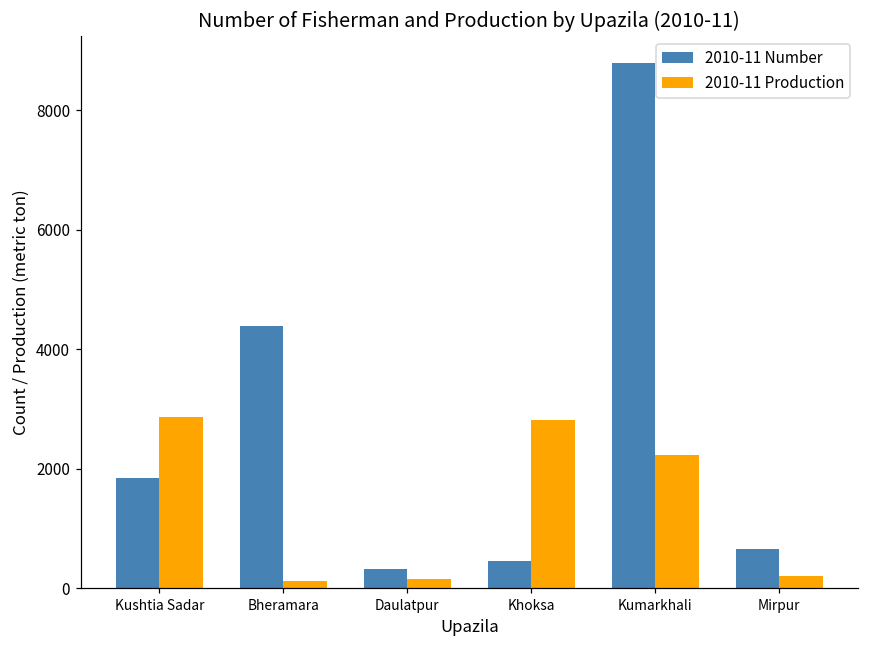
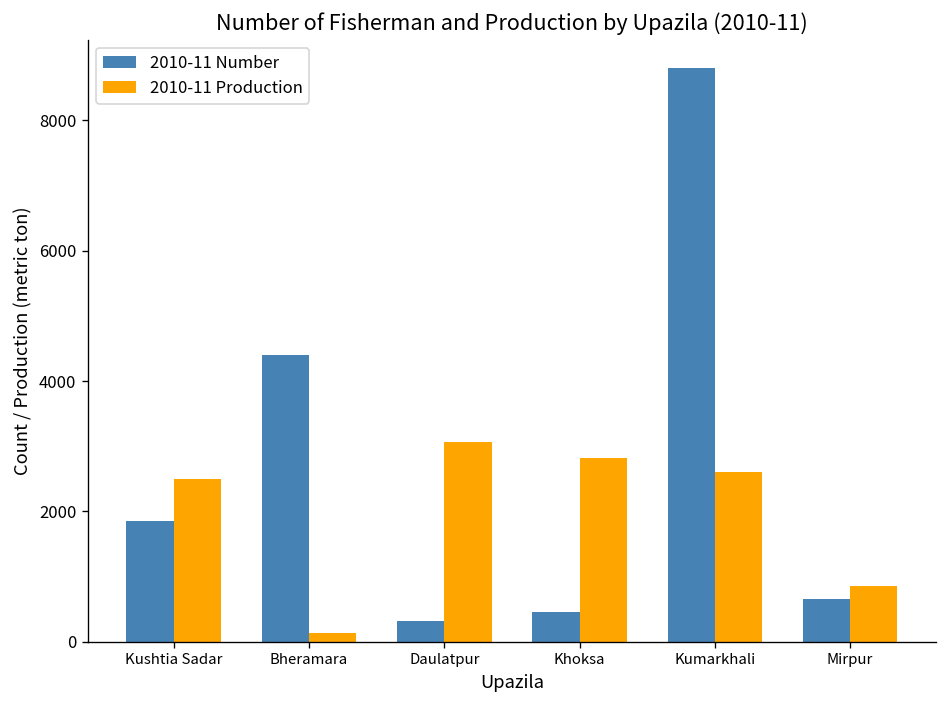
  {
    "2010-11 Number": {
      "Kushtia Sadar": 1900,
      "Bheramara": 4400,
      "Daulatpur": 300,
      "Khoksa": 500,
      "Kumarkhali": 8800,
      "Mirpur": 700
    },
    "2010-11 Production": {
-     "Kushtia Sadar": 2900,
+     "Kushtia Sadar": 2500,
      "Bheramara": 100,
-     "Daulatpur": 200,
+     "Daulatpur": 3100,
      "Khoksa": 2800,
-     "Kumarkhali": 2200,
-     "Mirpur": 200
+     "Kumarkhali": 2600,
+     "Mirpur": 900
    }
  }
